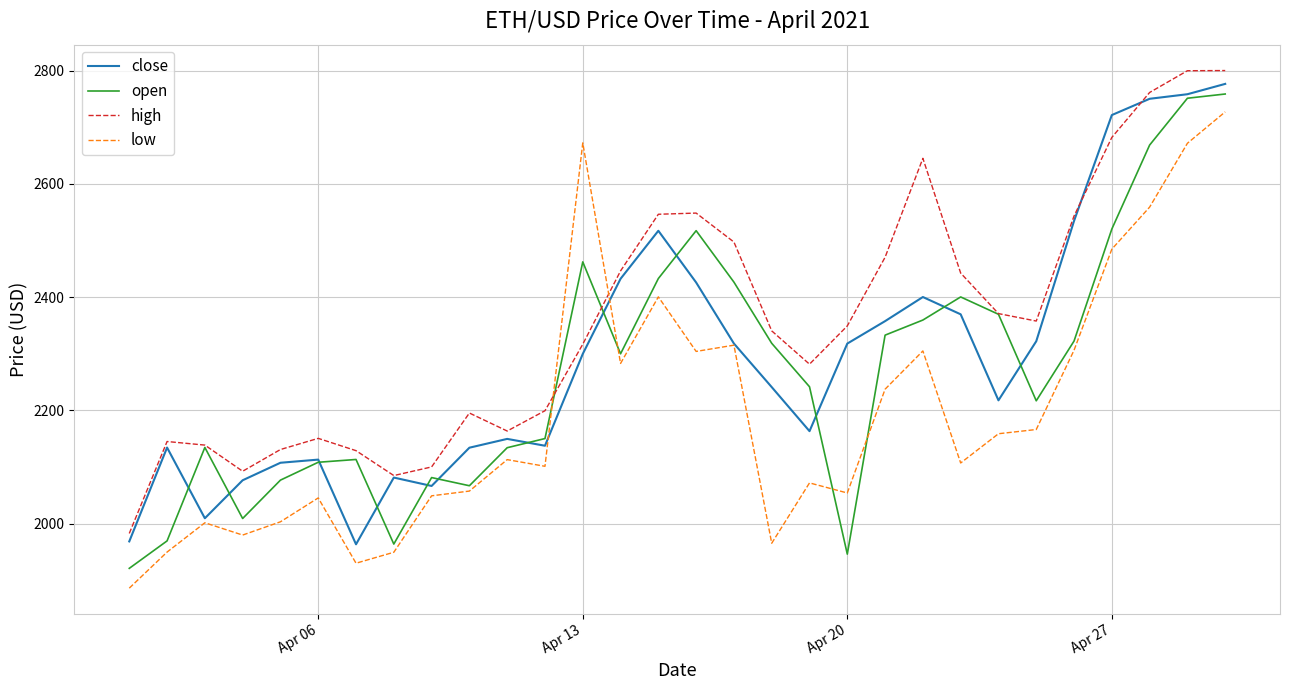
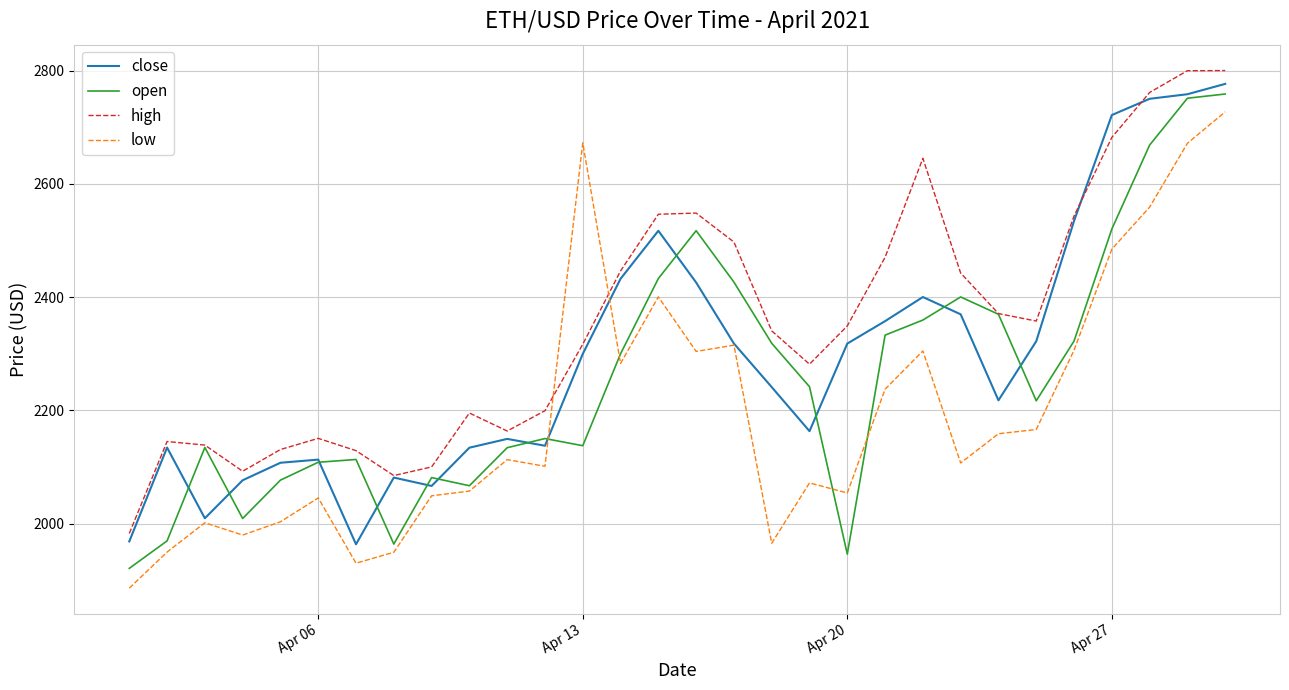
  {
    "close": {
      "Apr 06": 2110,
      "Apr 13": 2300,
      "Apr 20": 2320,
      "Apr 27": 2720
    },
    "open": {
      "Apr 06": 2110,
-     "Apr 13": 2460,
+     "Apr 13": 2140,
      "Apr 20": 1950,
      "Apr 27": 2520
    },
    "high": {
      "Apr 06": 2150,
      "Apr 13": 2320,
      "Apr 20": 2350,
      "Apr 27": 2680
    },
    "low": {
      "Apr 06": 2050,
      "Apr 13": 2670,
      "Apr 20": 2050,
      "Apr 27": 2480
    }
  }
